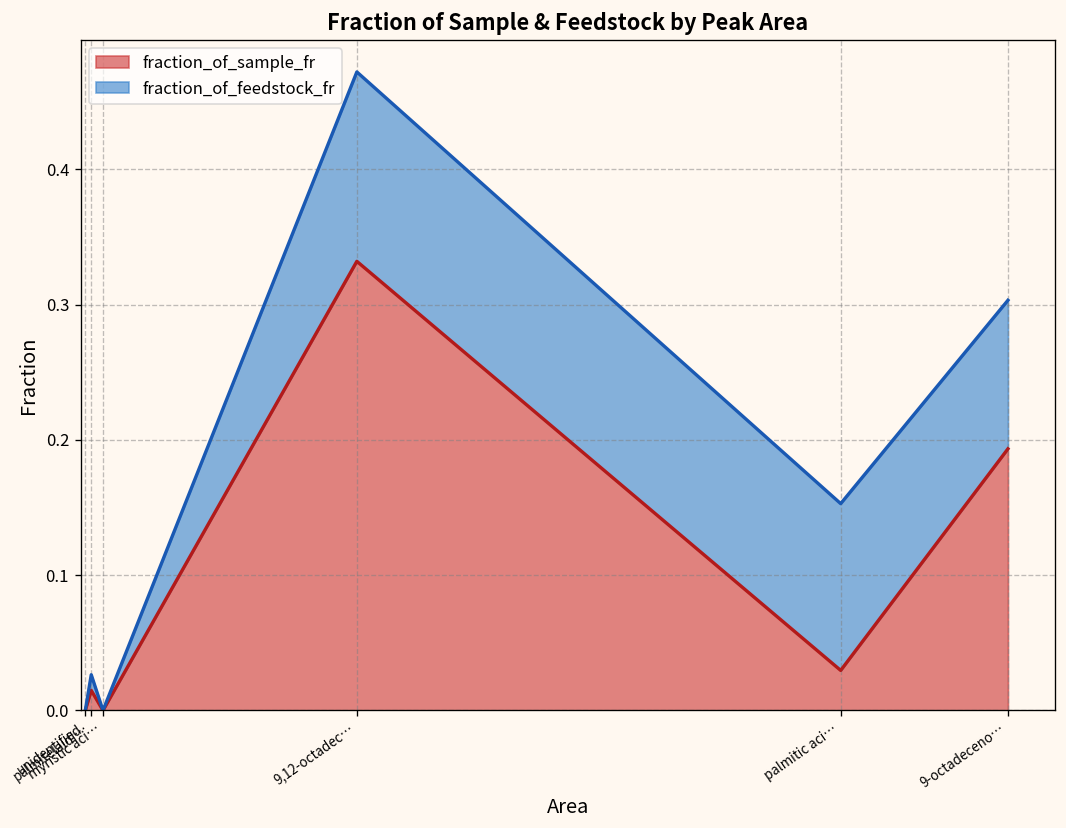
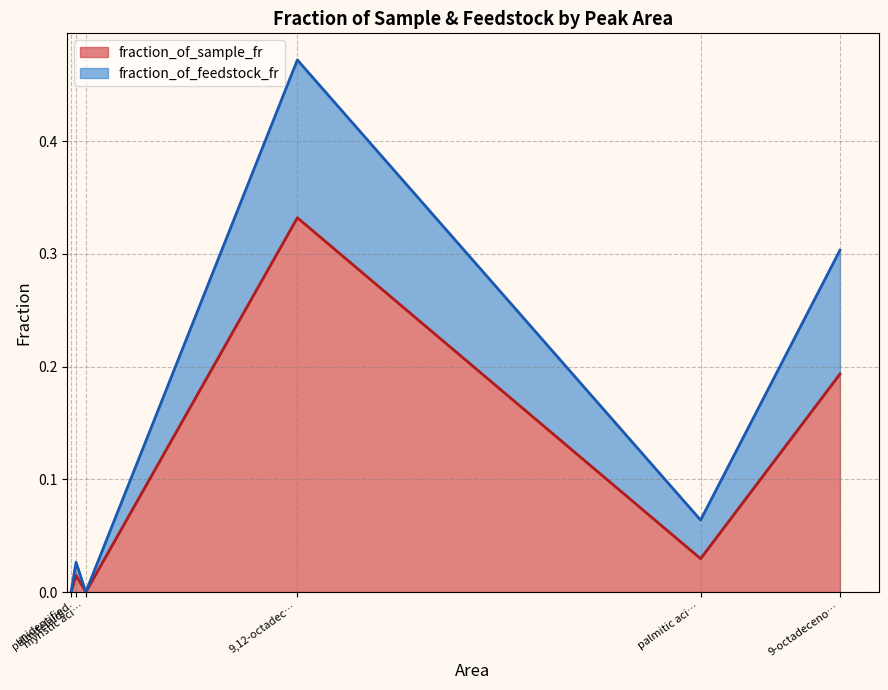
  {
    "fraction_of_sample_fr": {
      "palmitelaidi…": 0.015,
      "9,12-octadec…": 0.332,
      "palmitic aci…": 0.030,
      "9-octadeceno…": 0.193
    },
    "fraction_of_feedstock_fr": {
      "palmitelaidi…": 0.012,
      "9,12-octadec…": 0.140,
-     "palmitic aci…": 0.123,
+     "palmitic aci…": 0.034,
      "9-octadeceno…": 0.110
    }
  }
